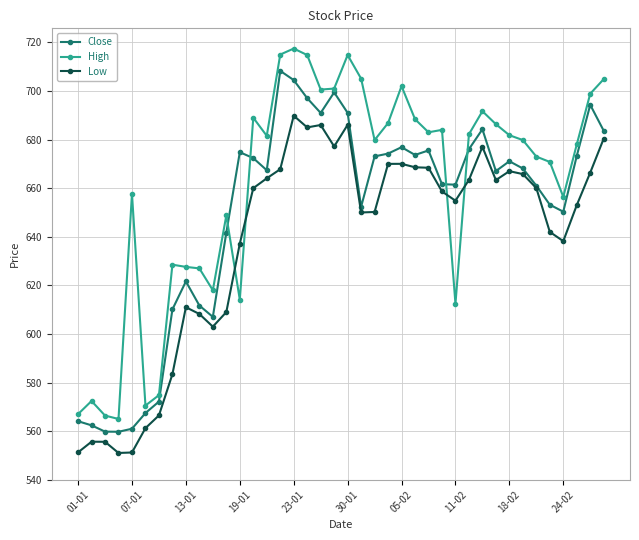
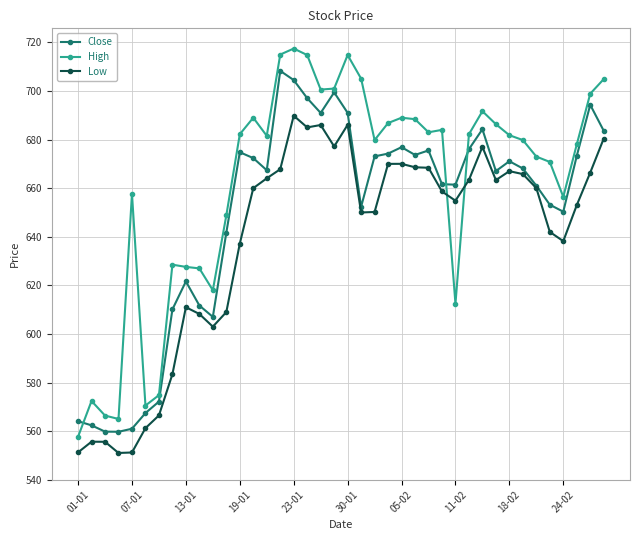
  {
    "High": {
-     "01-01": 567,
+     "01-01": 558,
      "07-01": 658,
      "13-01": 628,
-     "19-01": 614,
+     "19-01": 682,
      "23-01": 717,
      "30-01": 715,
-     "05-02": 702,
+     "05-02": 689,
      "11-02": 612,
      "18-02": 682,
      "24-02": 656
    }
  }
